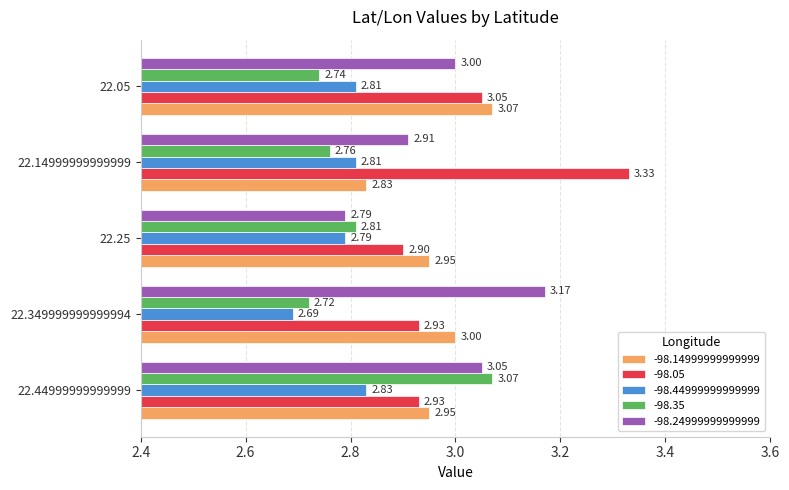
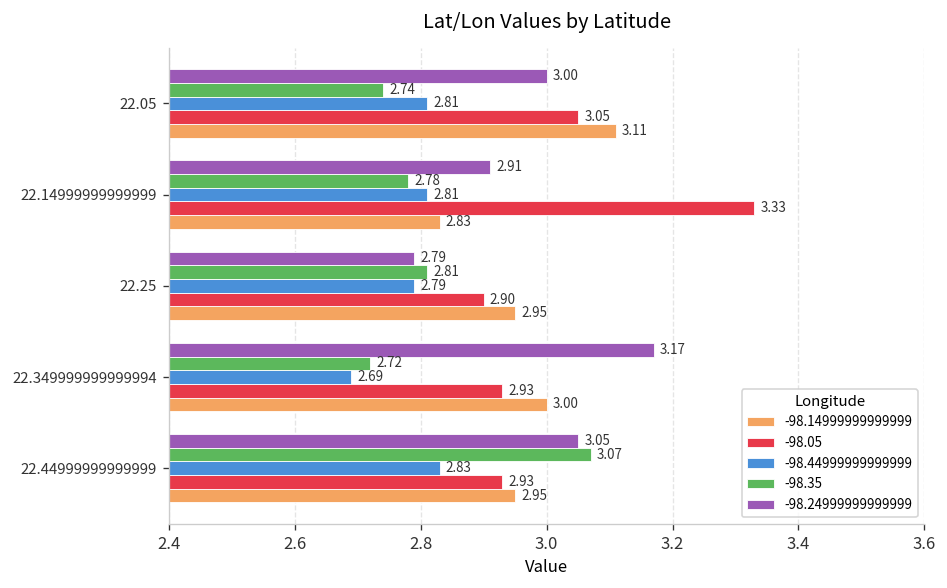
  {
    "-98.14999999999999": {
-     "22.05": 3.07,
+     "22.05": 3.11,
      "22.14999999999999": 2.83,
      "22.25": 2.95,
      "22.349999999999994": 3.00,
      "22.44999999999999": 2.95
    },
    "-98.05": {
      "22.05": 3.05,
      "22.14999999999999": 3.33,
      "22.25": 2.90,
      "22.349999999999994": 2.93,
      "22.44999999999999": 2.93
    },
    "-98.44999999999999": {
      "22.05": 2.81,
      "22.14999999999999": 2.81,
      "22.25": 2.79,
      "22.349999999999994": 2.69,
      "22.44999999999999": 2.83
    },
    "-98.35": {
      "22.05": 2.74,
-     "22.14999999999999": 2.76,
+     "22.14999999999999": 2.78,
      "22.25": 2.81,
      "22.349999999999994": 2.72,
      "22.44999999999999": 3.07
    },
    "-98.24999999999999": {
      "22.05": 3.00,
      "22.14999999999999": 2.91,
      "22.25": 2.79,
      "22.349999999999994": 3.17,
      "22.44999999999999": 3.05
    }
  }
